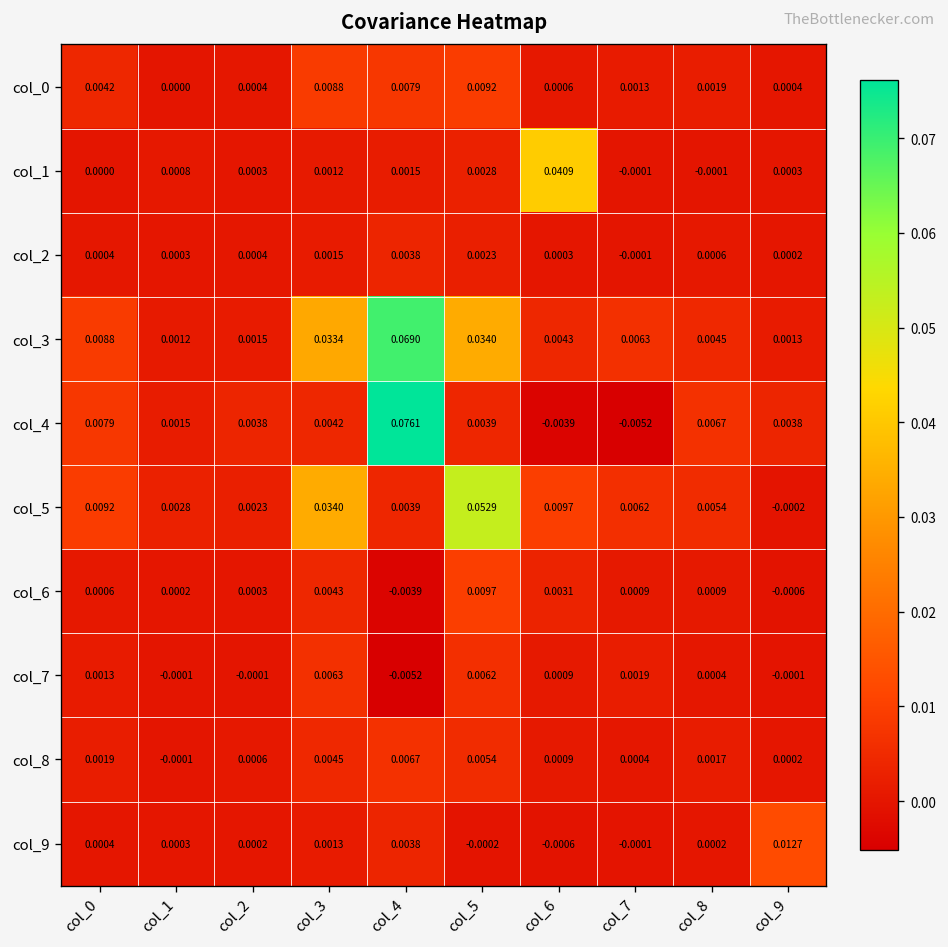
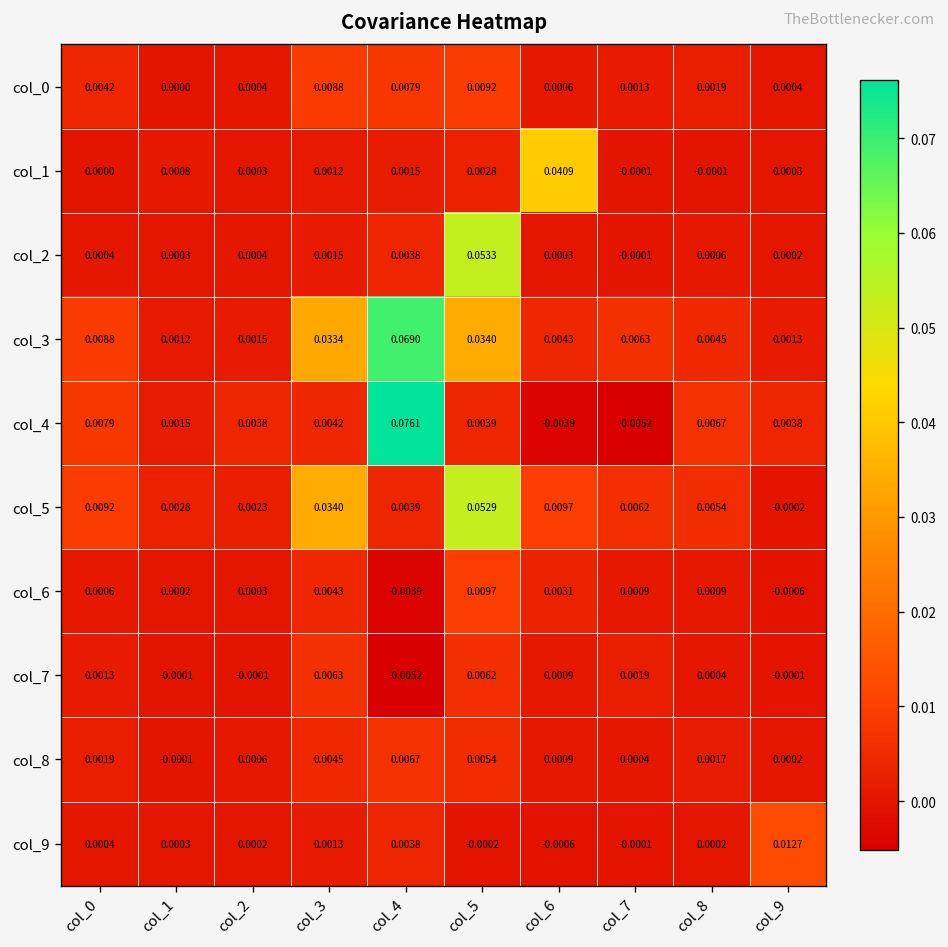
  {
    "col_0": {
      "col_0": 0.0042,
      "col_1": 0.0000,
      "col_2": 0.0004,
      "col_3": 0.0088,
      "col_4": 0.0079,
      "col_5": 0.0092,
      "col_6": 0.0006,
      "col_7": 0.0013,
      "col_8": 0.0019,
      "col_9": 0.0004
    },
    "col_1": {
      "col_0": 0.0000,
      "col_1": 0.0008,
      "col_2": 0.0003,
      "col_3": 0.0012,
      "col_4": 0.0015,
      "col_5": 0.0028,
      "col_6": 0.0409,
      "col_7": -0.0001,
      "col_8": -0.0001,
      "col_9": 0.0003
    },
    "col_2": {
      "col_0": 0.0004,
      "col_1": 0.0003,
      "col_2": 0.0004,
      "col_3": 0.0015,
      "col_4": 0.0038,
-     "col_5": 0.0023,
+     "col_5": 0.0533,
      "col_6": 0.0003,
      "col_7": -0.0001,
      "col_8": 0.0006,
      "col_9": 0.0002
    },
    "col_3": {
      "col_0": 0.0088,
      "col_1": 0.0012,
      "col_2": 0.0015,
      "col_3": 0.0334,
      "col_4": 0.0690,
      "col_5": 0.0340,
      "col_6": 0.0043,
      "col_7": 0.0063,
      "col_8": 0.0045,
      "col_9": 0.0013
    },
    "col_4": {
      "col_0": 0.0079,
      "col_1": 0.0015,
      "col_2": 0.0038,
      "col_3": 0.0042,
      "col_4": 0.0761,
      "col_5": 0.0039,
      "col_6": -0.0039,
      "col_7": -0.0052,
      "col_8": 0.0067,
      "col_9": 0.0038
    },
    "col_5": {
      "col_0": 0.0092,
      "col_1": 0.0028,
      "col_2": 0.0023,
      "col_3": 0.0340,
      "col_4": 0.0039,
      "col_5": 0.0529,
      "col_6": 0.0097,
      "col_7": 0.0062,
      "col_8": 0.0054,
      "col_9": -0.0002
    },
    "col_6": {
      "col_0": 0.0006,
      "col_1": 0.0002,
      "col_2": 0.0003,
      "col_3": 0.0043,
      "col_4": -0.0039,
      "col_5": 0.0097,
      "col_6": 0.0031,
      "col_7": 0.0009,
      "col_8": 0.0009,
      "col_9": -0.0006
    },
    "col_7": {
      "col_0": 0.0013,
      "col_1": -0.0001,
      "col_2": -0.0001,
      "col_3": 0.0063,
      "col_4": -0.0052,
      "col_5": 0.0062,
      "col_6": 0.0009,
      "col_7": 0.0019,
      "col_8": 0.0004,
      "col_9": -0.0001
    },
    "col_8": {
      "col_0": 0.0019,
      "col_1": -0.0001,
      "col_2": 0.0006,
      "col_3": 0.0045,
      "col_4": 0.0067,
      "col_5": 0.0054,
      "col_6": 0.0009,
      "col_7": 0.0004,
      "col_8": 0.0017,
      "col_9": 0.0002
    },
    "col_9": {
      "col_0": 0.0004,
      "col_1": 0.0003,
      "col_2": 0.0002,
      "col_3": 0.0013,
      "col_4": 0.0038,
      "col_5": -0.0002,
      "col_6": -0.0006,
      "col_7": -0.0001,
      "col_8": 0.0002,
      "col_9": 0.0127
    }
  }
